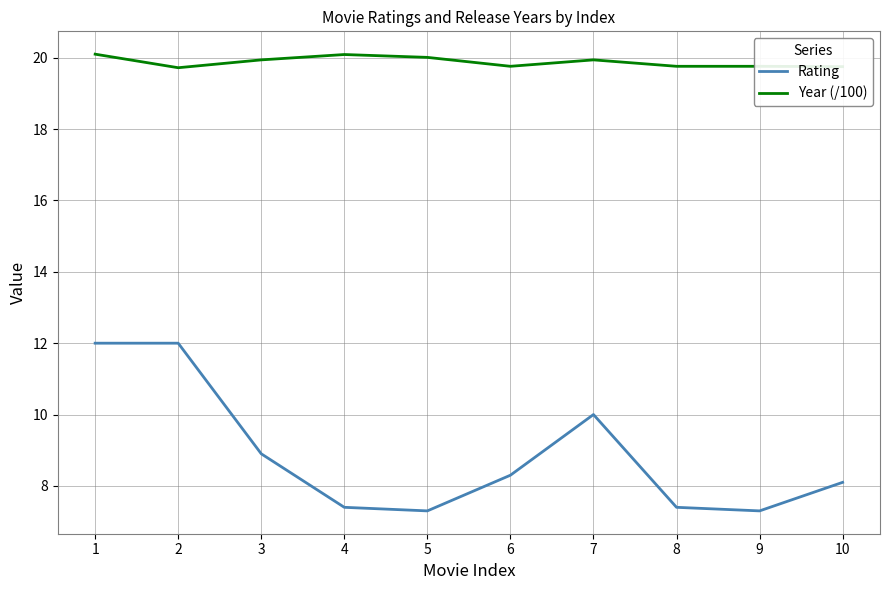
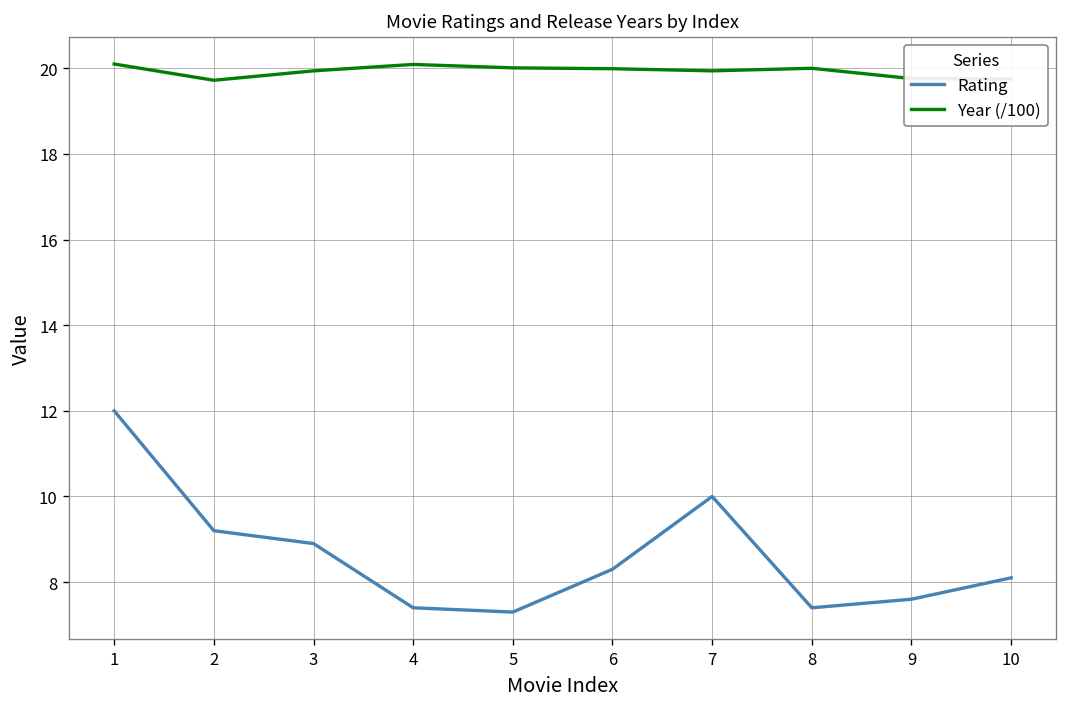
  {
    "Rating": {
      "1": 12.0,
-     "2": 12.0,
+     "2": 9.2,
      "3": 8.9,
      "4": 7.4,
      "5": 7.3,
      "6": 8.3,
      "7": 10.0,
      "8": 7.4,
-     "9": 7.3,
+     "9": 7.6,
      "10": 8.1
    },
    "Year (/100)": {
      "1": 20.1,
      "2": 19.7,
      "3": 19.9,
      "4": 20.1,
      "5": 20.0,
-     "6": 19.8,
+     "6": 20.0,
      "7": 19.9,
-     "8": 19.8
+     "8": 20.0
    }
  }
